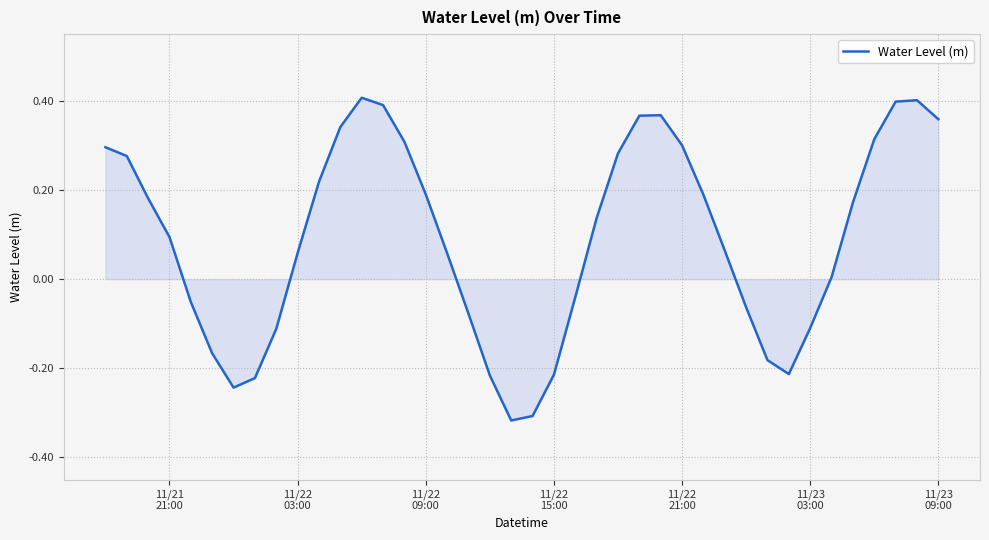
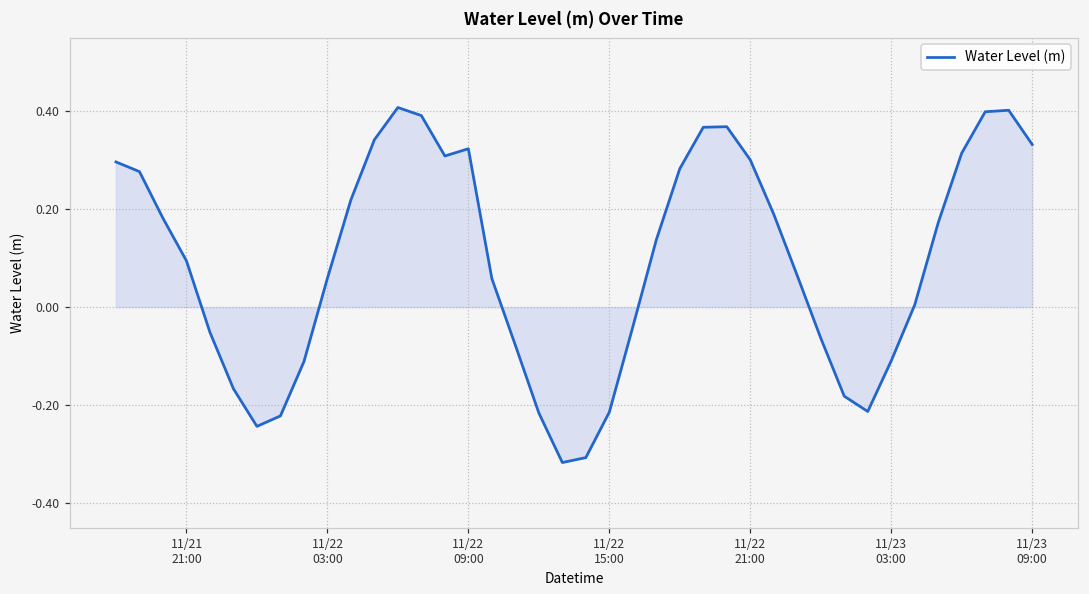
  {
    "Water Level (m)": {
-     "11/22 09:00": 0.19,
+     "11/22 09:00": 0.32,
      "11/22 15:00": -0.21,
      "11/23 03:00": -0.11,
-     "11/23 09:00": 0.36
+     "11/23 09:00": 0.33
    }
  }
